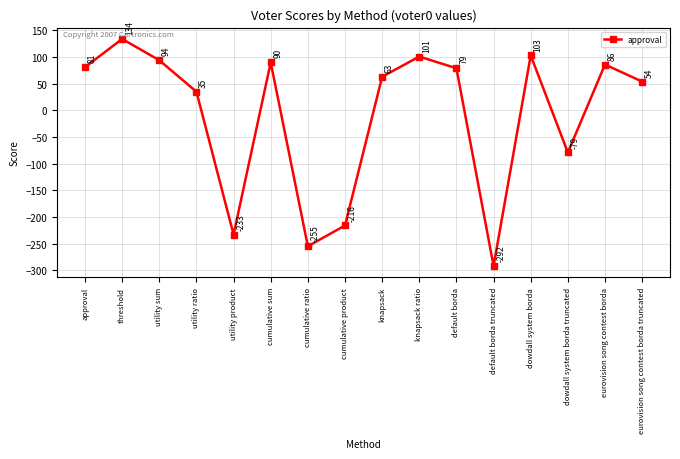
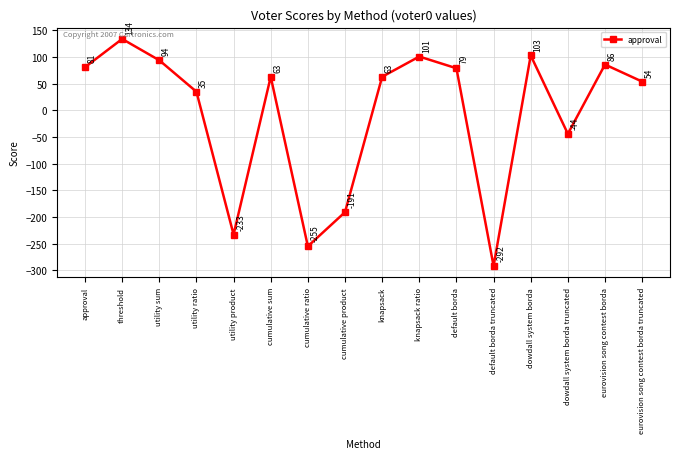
  {
    "approval": 81,
    "utility sum": 94,
    "utility ratio": 35,
    "utility product": -233,
-   "cumulative sum": 90,
+   "cumulative sum": 63,
    "cumulative ratio": -255,
-   "cumulative product": -216,
+   "cumulative product": -191,
    "knapsack": 63,
    "knapsack ratio": 101,
    "default borda": 79,
    "default borda truncated": -292,
    "dowdall system borda": 103,
-   "dowdall system borda truncated": -79,
+   "dowdall system borda truncated": -44,
    "eurovision song contest borda": 86,
    "eurovision song contest borda truncated": 54
  }
